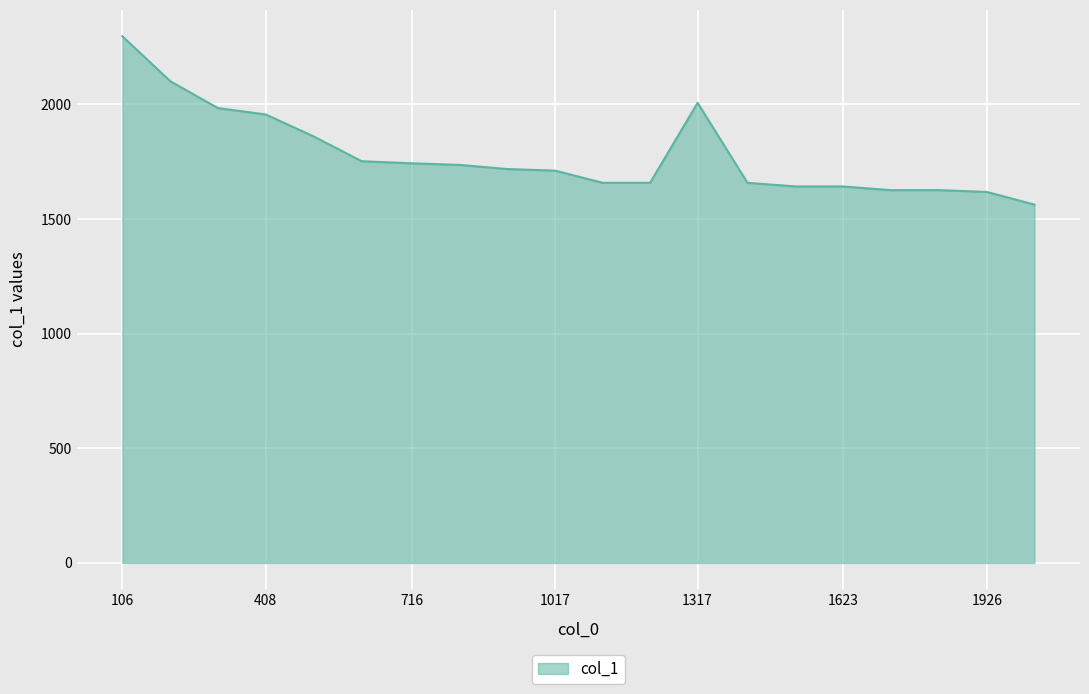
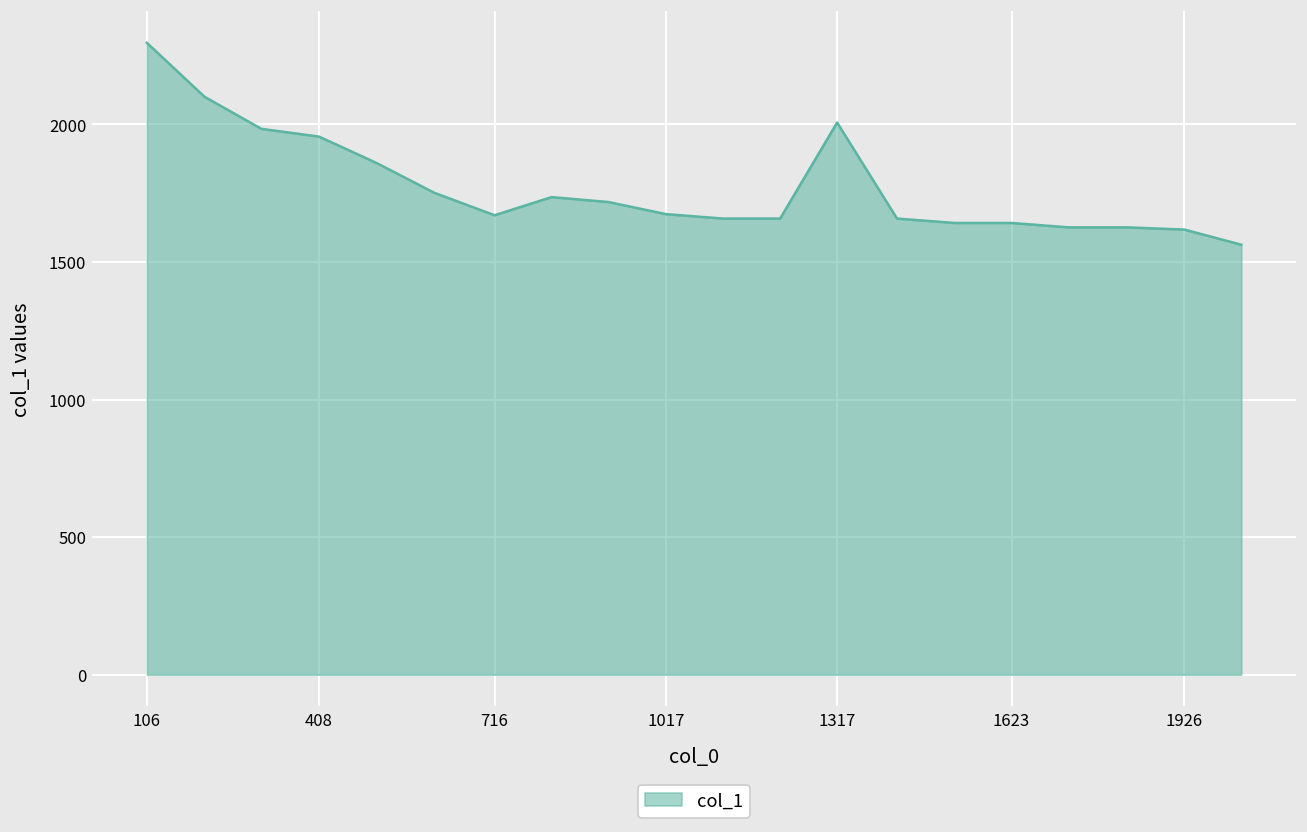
  {
    "106": 2300,
    "408": 1960,
-   "716": 1740,
-   "1017": 1710,
+   "716": 1670,
+   "1017": 1670,
    "1317": 2010,
    "1623": 1640,
    "1926": 1620
  }
